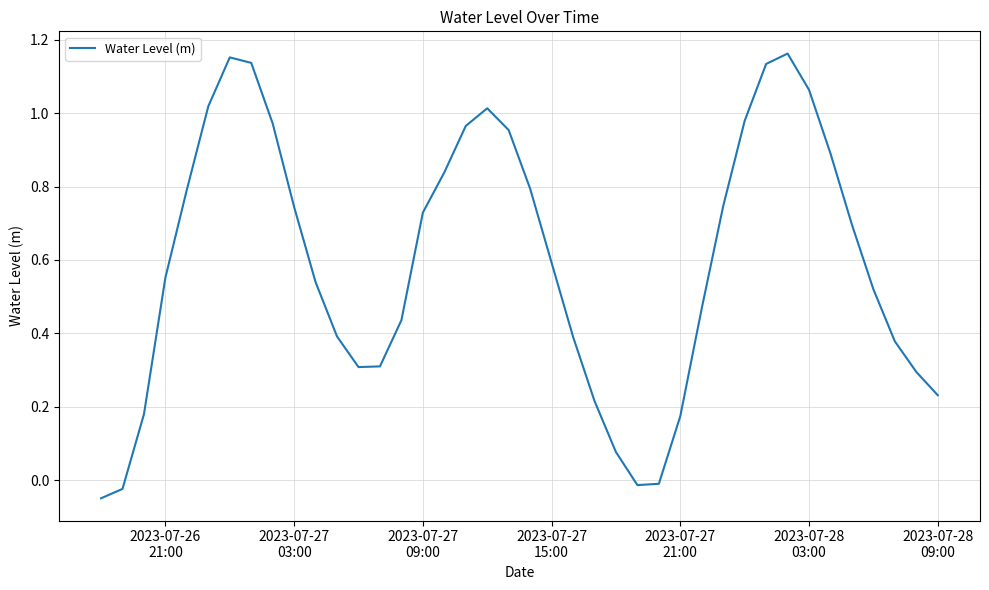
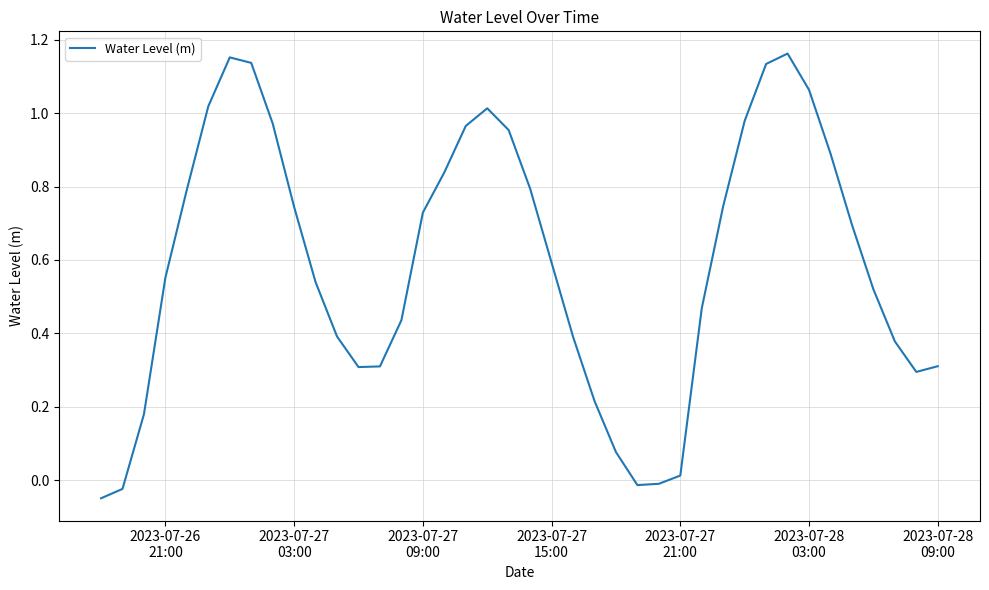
  {
    "2023-07-26 21:00": 0.55,
    "2023-07-27 03:00": 0.74,
    "2023-07-27 09:00": 0.73,
    "2023-07-27 15:00": 0.59,
-   "2023-07-27 21:00": 0.17,
+   "2023-07-27 21:00": 0.01,
    "2023-07-28 03:00": 1.06,
-   "2023-07-28 09:00": 0.23
+   "2023-07-28 09:00": 0.31
  }
